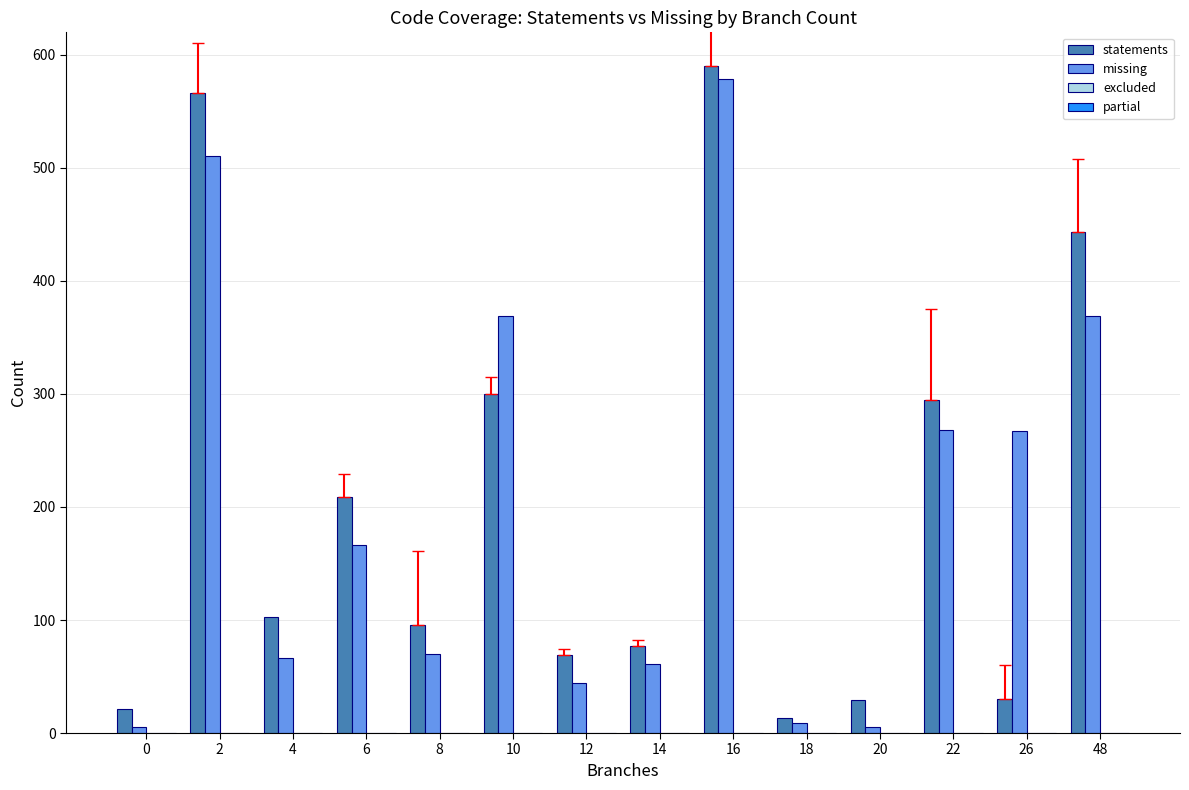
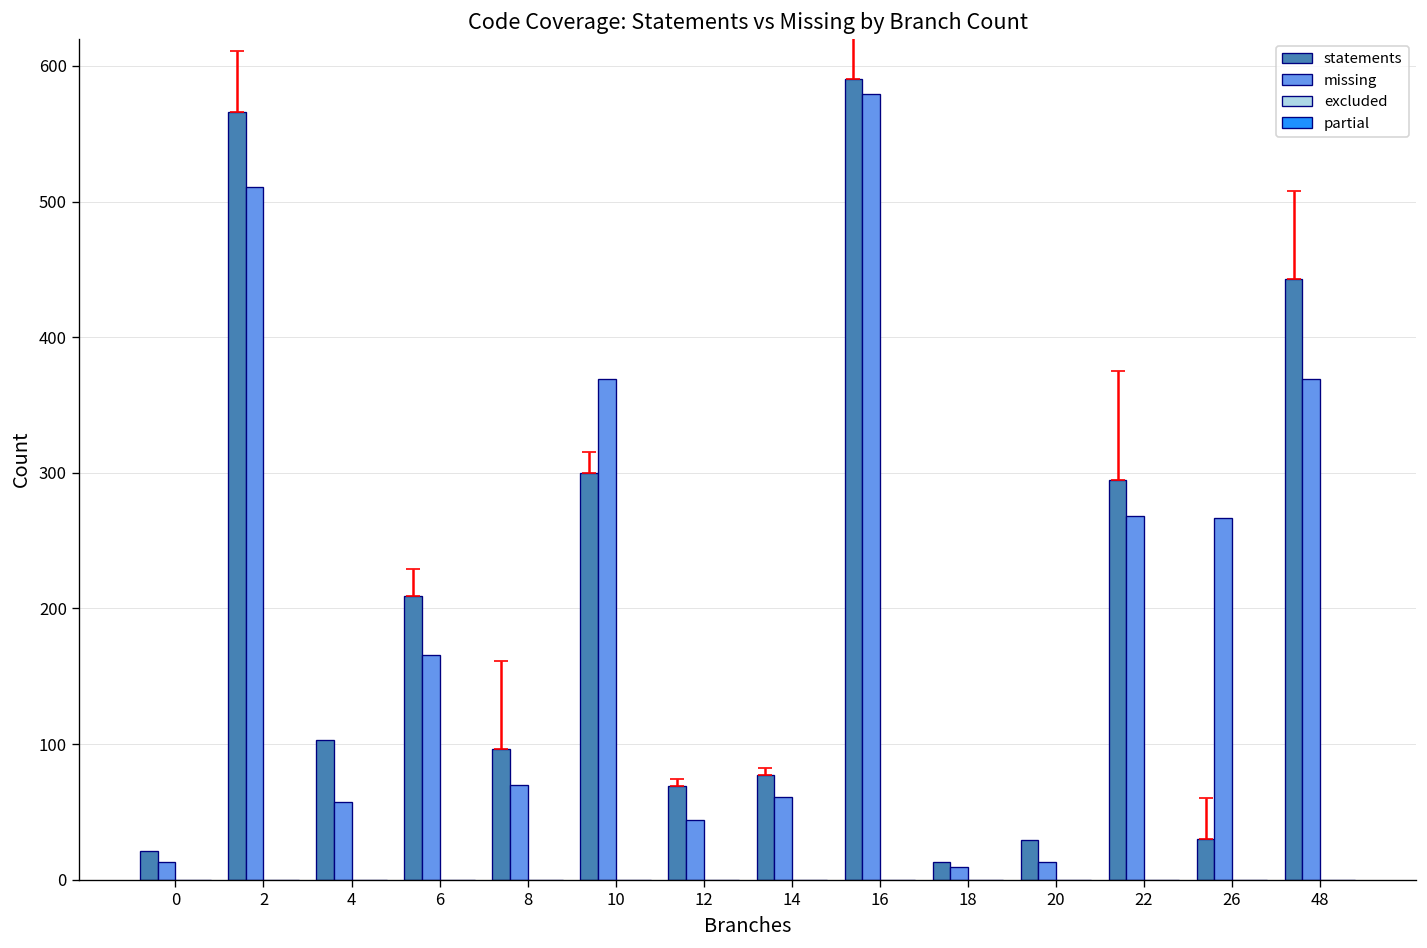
  {
    "missing": {
-     "0": 5,
+     "0": 13,
      "2": 511,
-     "4": 66,
+     "4": 57,
      "6": 166,
      "8": 70,
      "10": 369,
      "12": 44,
      "14": 61,
      "16": 579,
      "18": 9,
-     "20": 5,
+     "20": 13,
      "22": 268,
      "26": 267,
      "48": 369
    },
    "excluded": {
      "0": 0,
      "2": 0,
      "4": 0,
      "6": 0,
      "8": 0,
      "10": 0,
      "12": 0,
      "14": 0,
      "16": 0,
      "18": 0,
      "20": 0,
      "22": 0,
      "26": 0,
      "48": 0
    },
    "partial": {
      "0": 0,
      "2": 0,
      "4": 0,
      "6": 0,
      "8": 0,
      "10": 0,
      "12": 0,
      "14": 0,
      "16": 0,
      "18": 0,
      "20": 0,
      "22": 0,
      "26": 0,
      "48": 0
    }
  }
